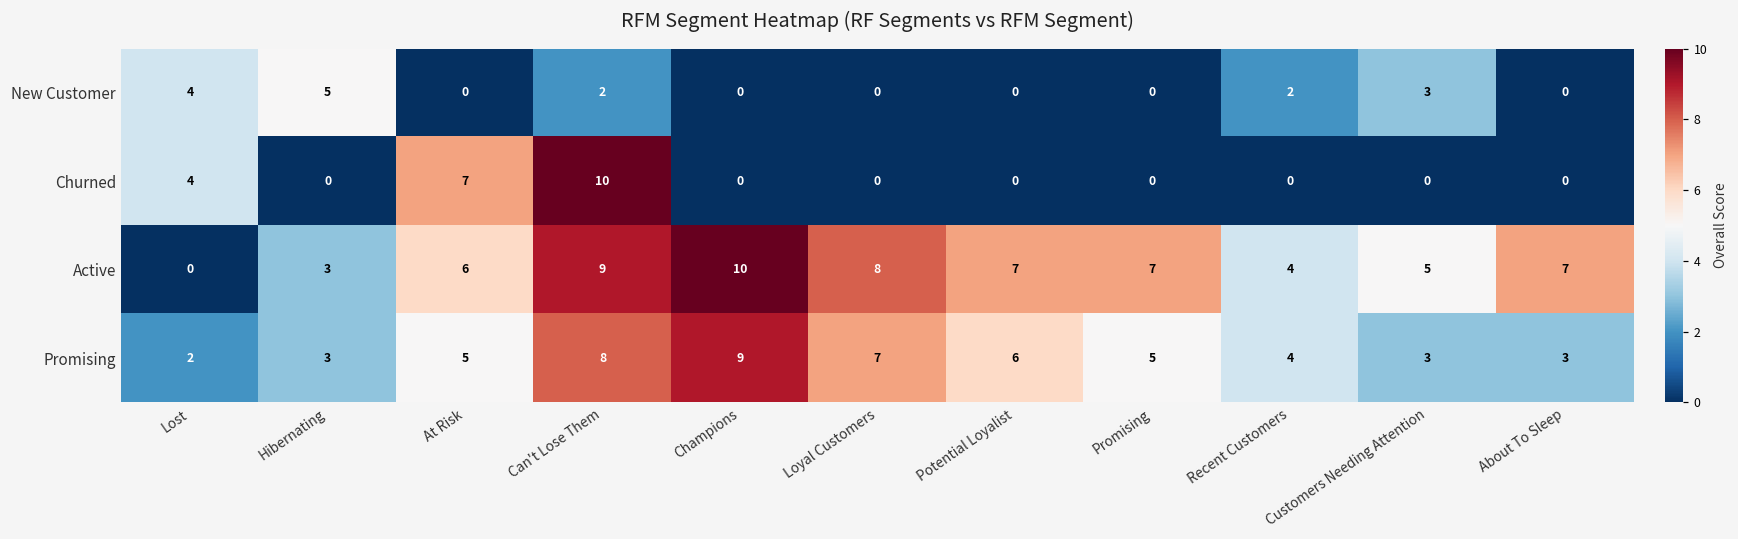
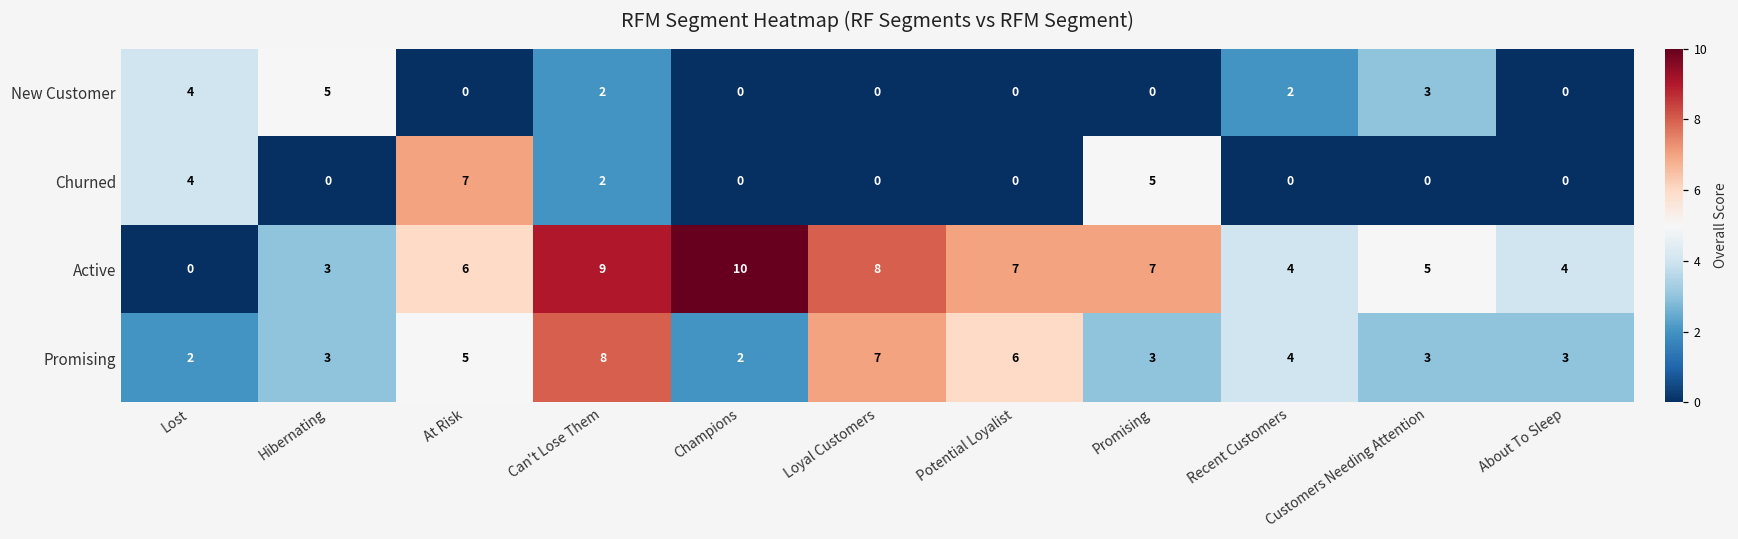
  {
    "New Customer": {
      "Lost": 4,
      "Hibernating": 5,
      "At Risk": 0,
      "Can't Lose Them": 2,
      "Champions": 0,
      "Loyal Customers": 0,
      "Potential Loyalist": 0,
      "Promising": 0,
      "Recent Customers": 2,
      "Customers Needing Attention": 3,
      "About To Sleep": 0
    },
    "Churned": {
      "Lost": 4,
      "Hibernating": 0,
      "At Risk": 7,
-     "Can't Lose Them": 10,
+     "Can't Lose Them": 2,
      "Champions": 0,
      "Loyal Customers": 0,
      "Potential Loyalist": 0,
-     "Promising": 0,
+     "Promising": 5,
      "Recent Customers": 0,
      "Customers Needing Attention": 0,
      "About To Sleep": 0
    },
    "Active": {
      "Lost": 0,
      "Hibernating": 3,
      "At Risk": 6,
      "Can't Lose Them": 9,
      "Champions": 10,
      "Loyal Customers": 8,
      "Potential Loyalist": 7,
      "Promising": 7,
      "Recent Customers": 4,
      "Customers Needing Attention": 5,
-     "About To Sleep": 7
+     "About To Sleep": 4
    },
    "Promising": {
      "Lost": 2,
      "Hibernating": 3,
      "At Risk": 5,
      "Can't Lose Them": 8,
-     "Champions": 9,
+     "Champions": 2,
      "Loyal Customers": 7,
      "Potential Loyalist": 6,
-     "Promising": 5,
+     "Promising": 3,
      "Recent Customers": 4,
      "Customers Needing Attention": 3,
      "About To Sleep": 3
    }
  }
